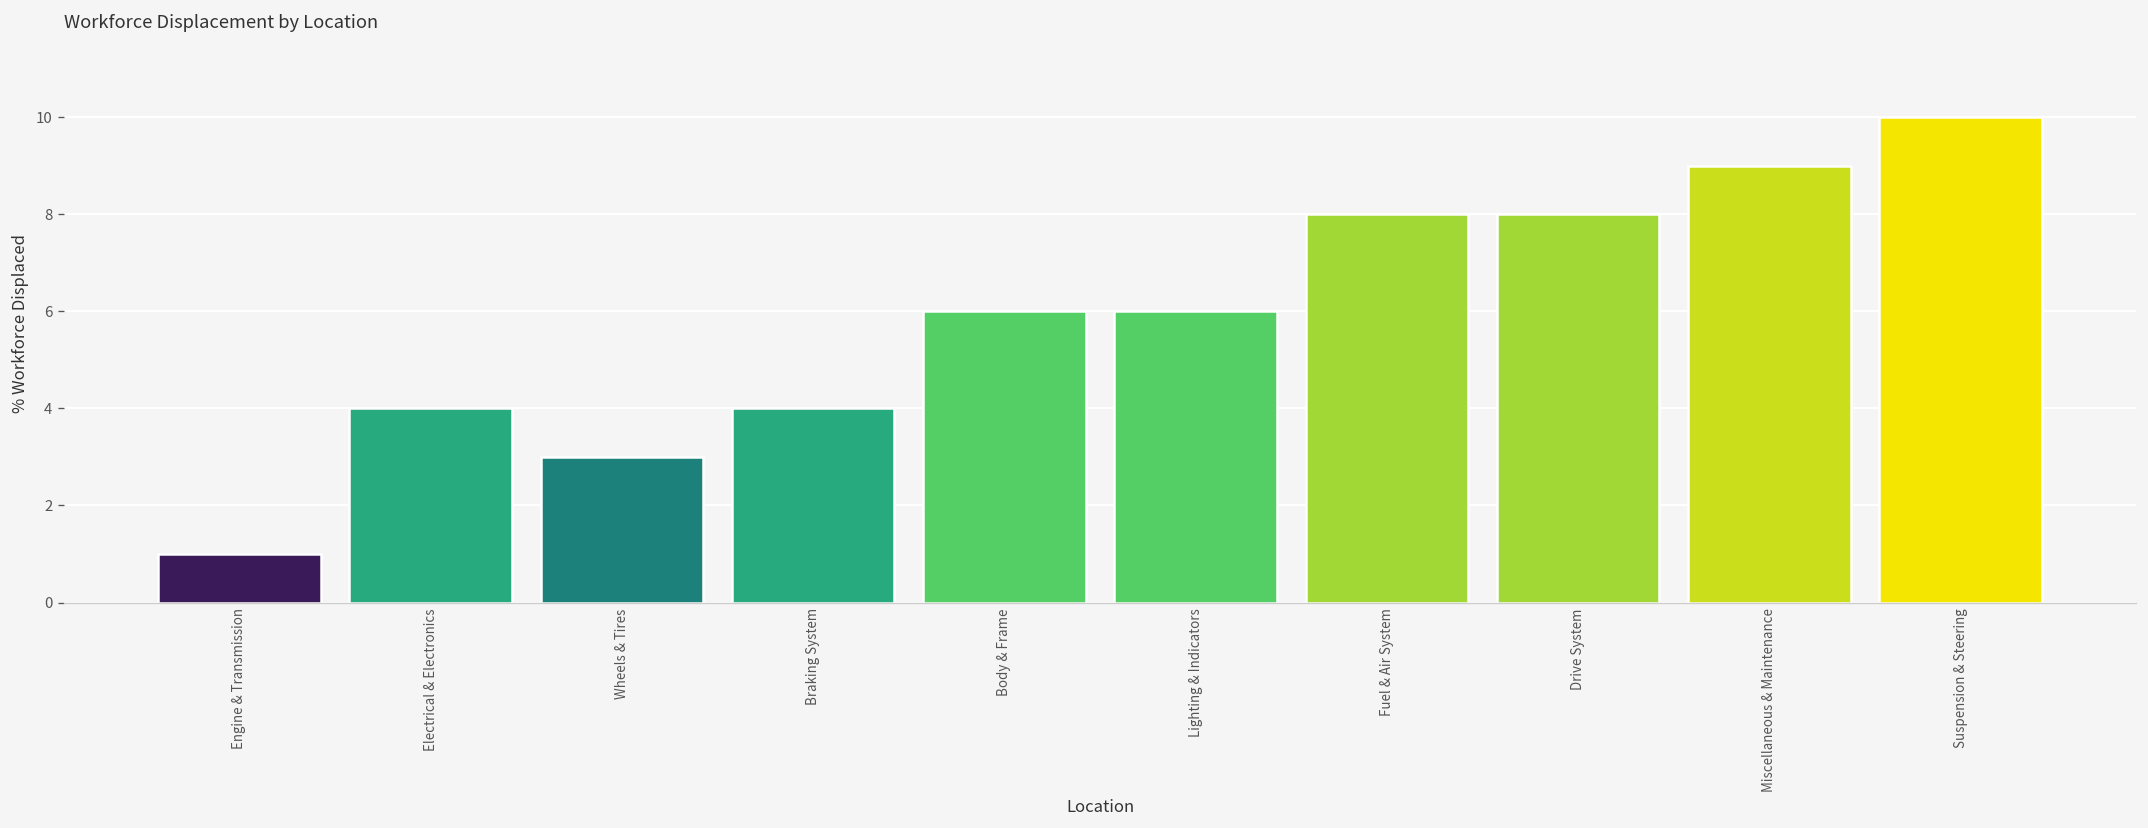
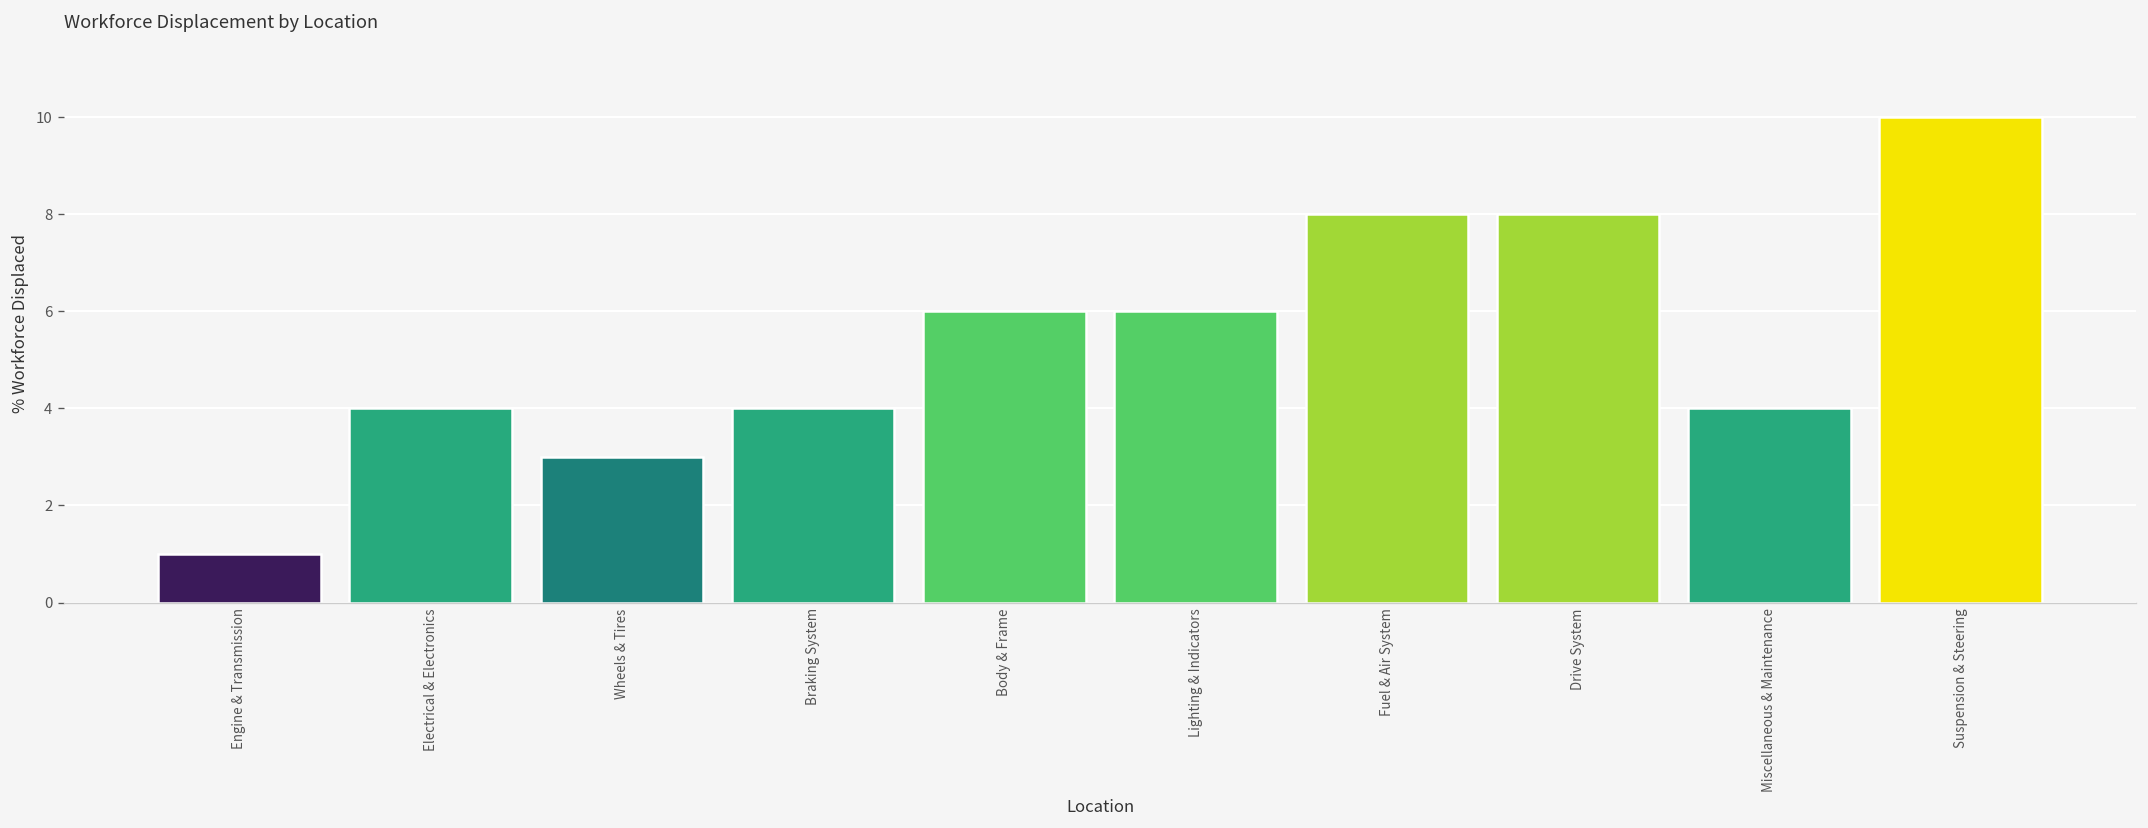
  {
    "Engine & Transmission": 1,
    "Electrical & Electronics": 4,
    "Wheels & Tires": 3,
    "Braking System": 4,
    "Body & Frame": 6,
    "Lighting & Indicators": 6,
    "Fuel & Air System": 8,
    "Drive System": 8,
-   "Miscellaneous & Maintenance": 9,
+   "Miscellaneous & Maintenance": 4,
    "Suspension & Steering": 10
  }
